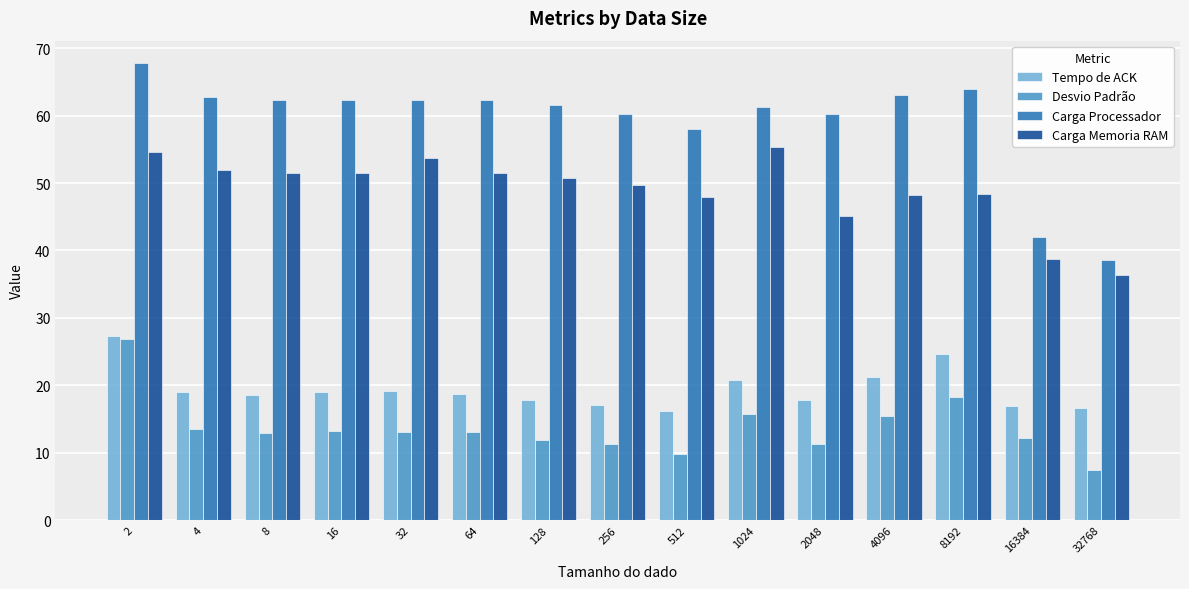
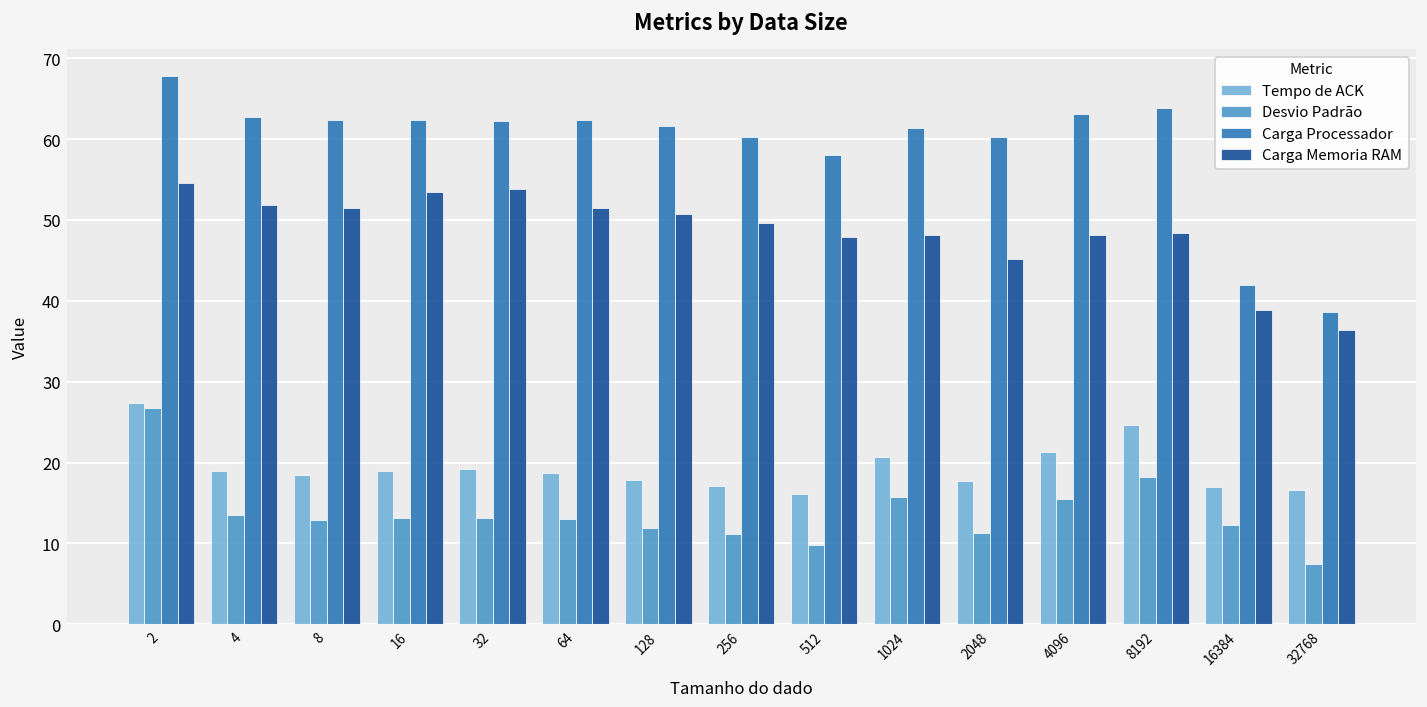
  {
    "Carga Memoria RAM": {
      "2": 55,
      "4": 52,
      "8": 51,
-     "16": 52,
+     "16": 53,
      "32": 54,
      "64": 52,
      "128": 51,
      "256": 50,
      "512": 48,
-     "1024": 55,
+     "1024": 48,
      "2048": 45,
      "4096": 48,
      "8192": 48,
      "16384": 39,
      "32768": 36
    }
  }
